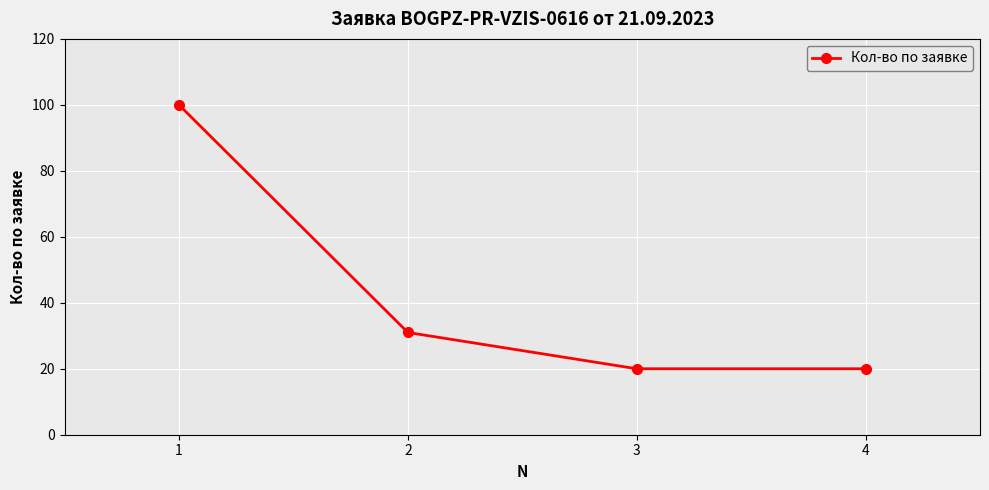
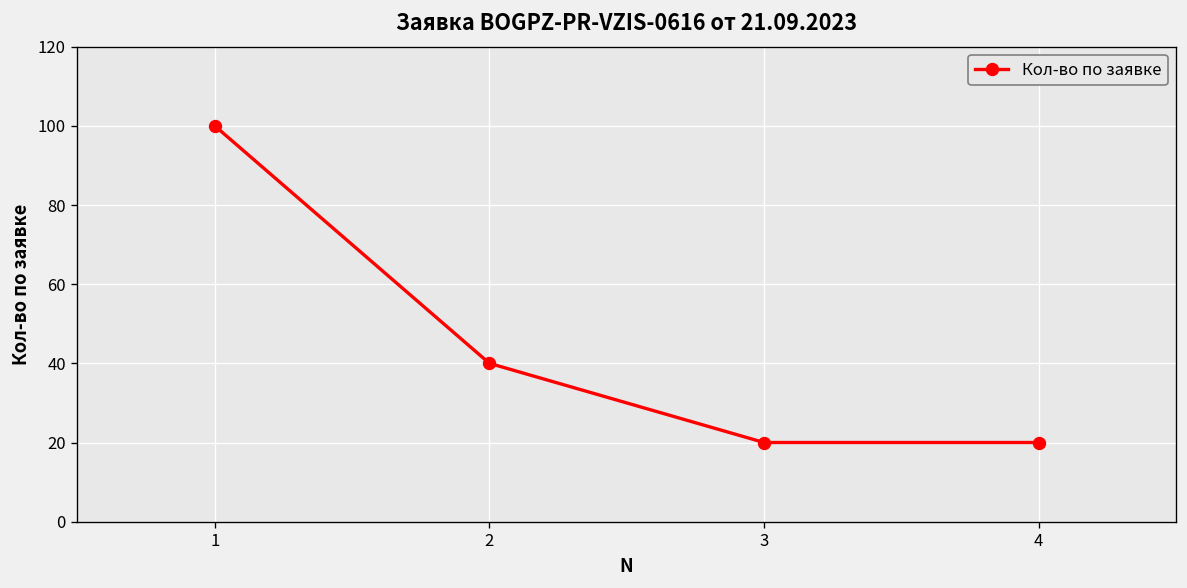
  {
    "1": 100,
-   "2": 31,
+   "2": 40,
    "3": 20,
    "4": 20
  }
